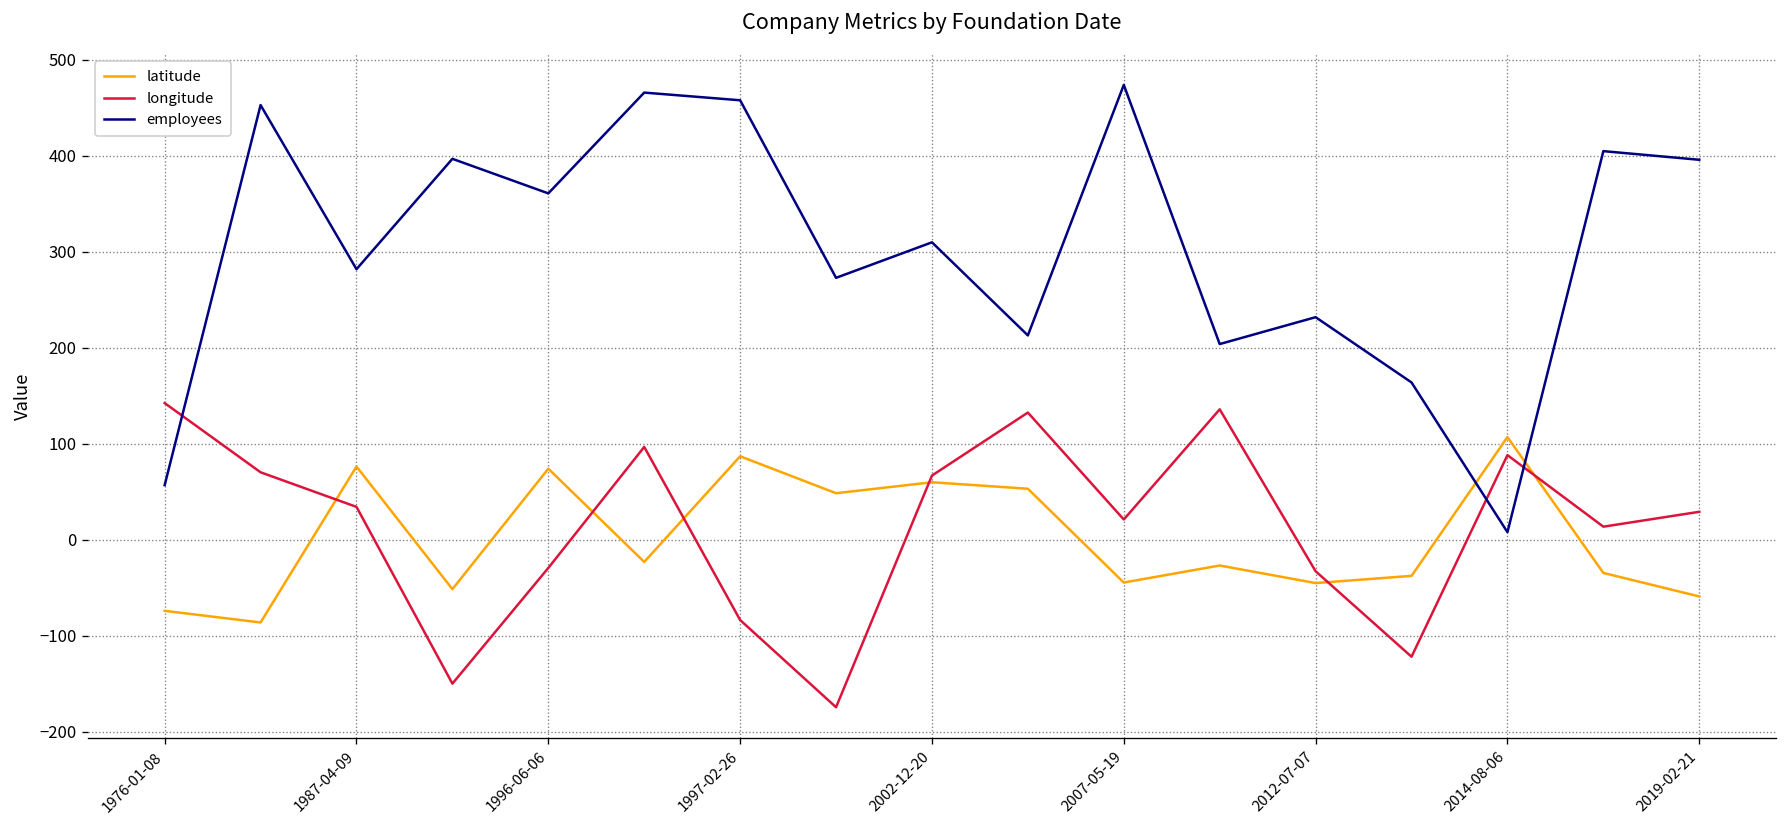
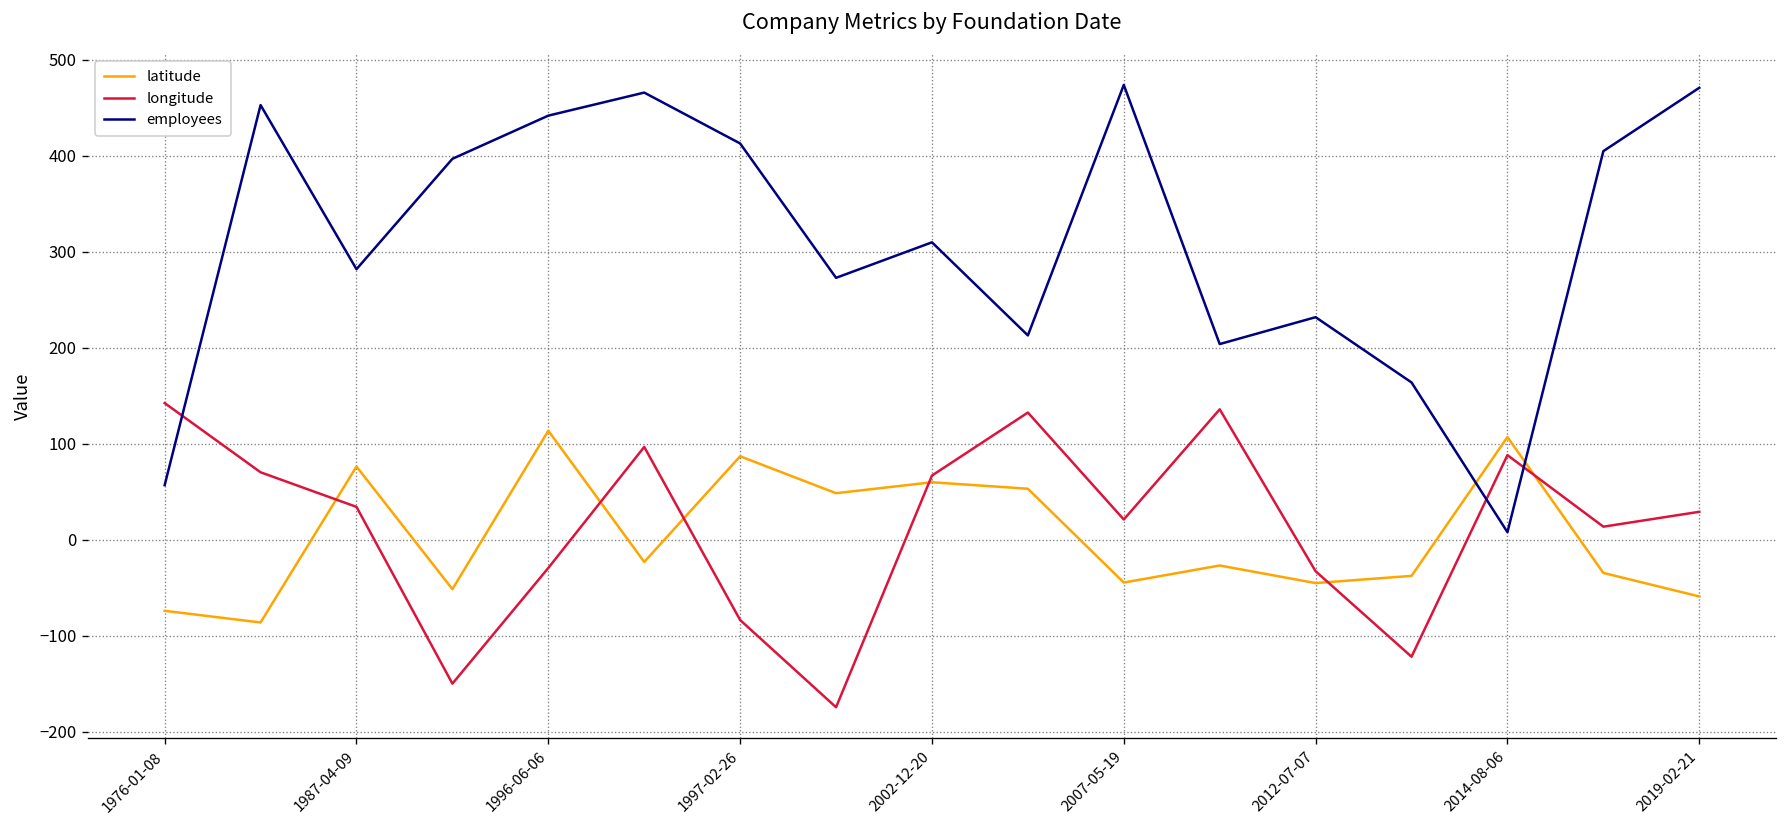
  {
    "latitude": {
-     "1996-06-06": 70,
+     "1996-06-06": 110,
      "1997-02-26": 90,
      "2007-05-19": -40,
      "2014-08-06": 110,
      "2019-02-21": -60
    },
    "longitude": {
      "1996-06-06": -30,
      "1997-02-26": -80,
      "2007-05-19": 20,
      "2014-08-06": 90,
      "2019-02-21": 30
    },
    "employees": {
-     "1996-06-06": 360,
-     "1997-02-26": 460,
+     "1996-06-06": 440,
+     "1997-02-26": 410,
      "2007-05-19": 470,
      "2014-08-06": 10,
-     "2019-02-21": 400
+     "2019-02-21": 470
    }
  }
